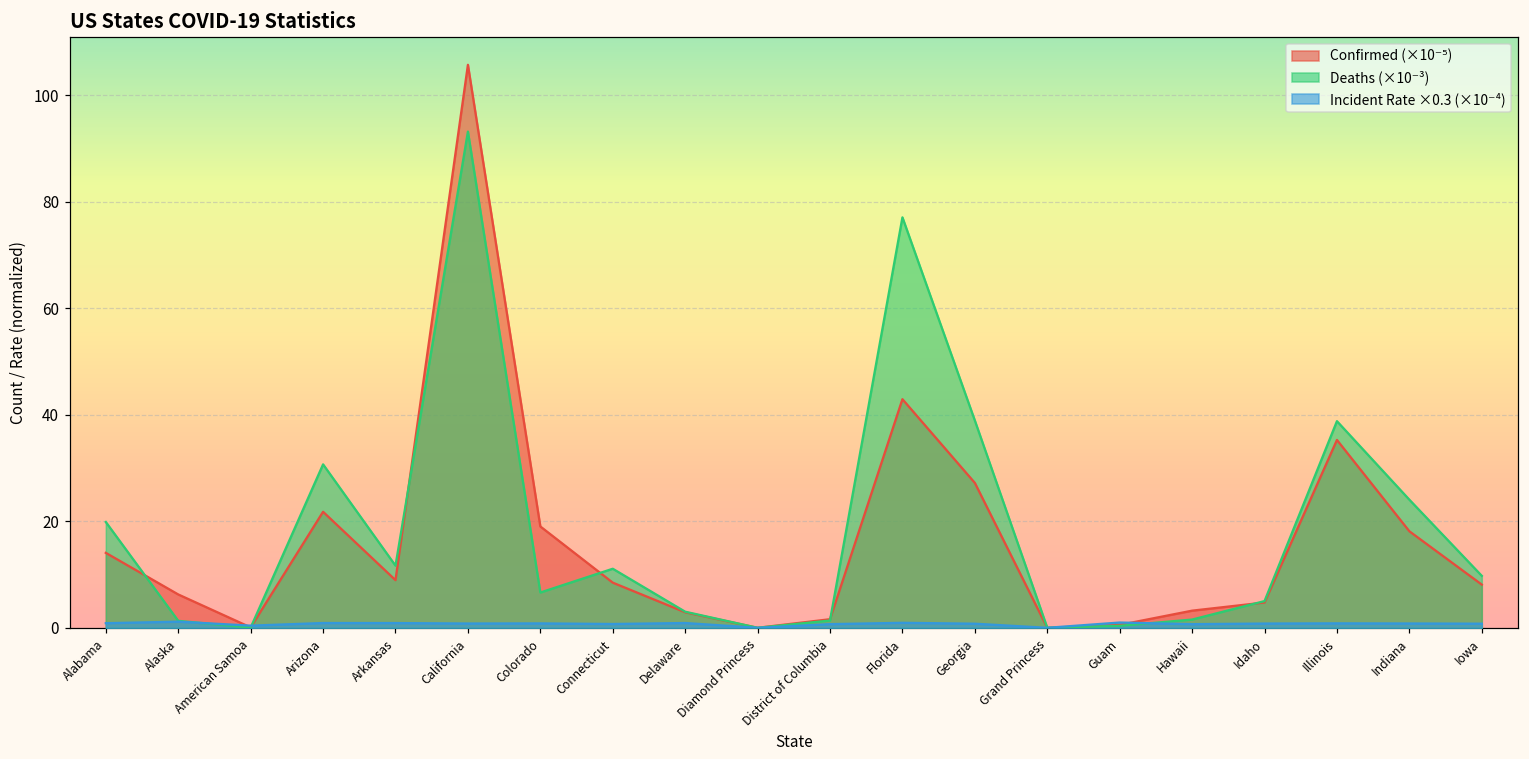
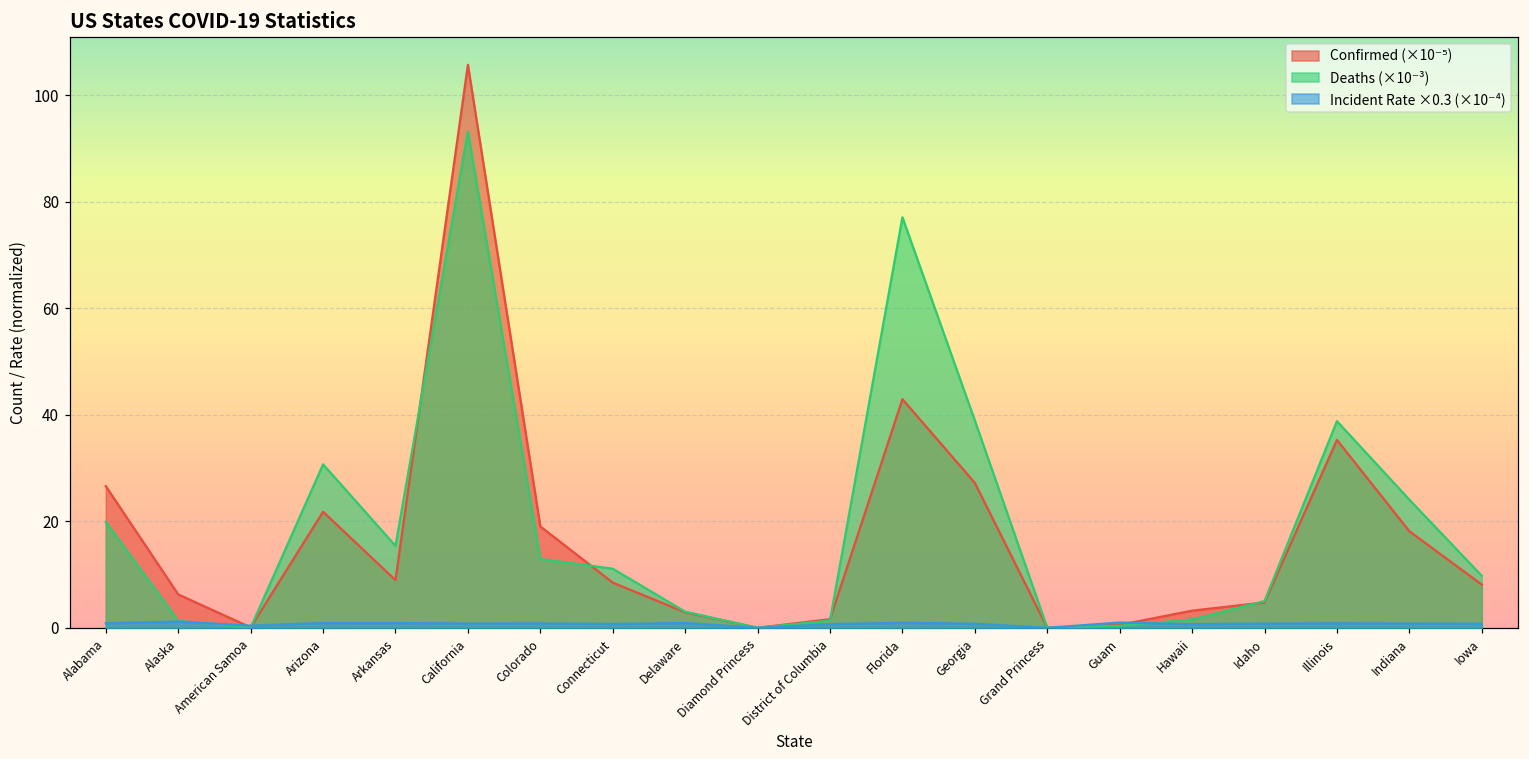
  {
    "Confirmed (×10⁻⁵)": {
-     "Alabama": 14,
+     "Alabama": 27,
      "Alaska": 6,
      "Arizona": 22,
      "Arkansas": 9,
      "California": 106,
      "Colorado": 19,
      "Connecticut": 8,
      "Florida": 43,
      "Georgia": 27,
      "Hawaii": 3,
      "Illinois": 35,
      "Indiana": 18,
      "Iowa": 8
    },
    "Deaths (×10⁻³)": {
      "Alabama": 20,
      "Arizona": 31,
-     "Arkansas": 12,
+     "Arkansas": 15,
      "California": 93,
-     "Colorado": 7,
+     "Colorado": 13,
      "Connecticut": 11,
      "Florida": 77,
      "Georgia": 39,
      "Hawaii": 2,
      "Illinois": 39,
      "Indiana": 24,
      "Iowa": 10
    },
    "Incident Rate ×0.3 (×10⁻⁴)": {
      "Alabama": 1,
      "Arizona": 1,
      "Arkansas": 1,
      "California": 1,
      "Colorado": 1,
      "Connecticut": 1,
      "Delaware": 1,
      "District of Columbia": 1,
      "Florida": 1,
      "Georgia": 1,
      "Hawaii": 1,
      "Idaho": 1,
      "Illinois": 1,
      "Indiana": 1,
      "Iowa": 1
    }
  }
